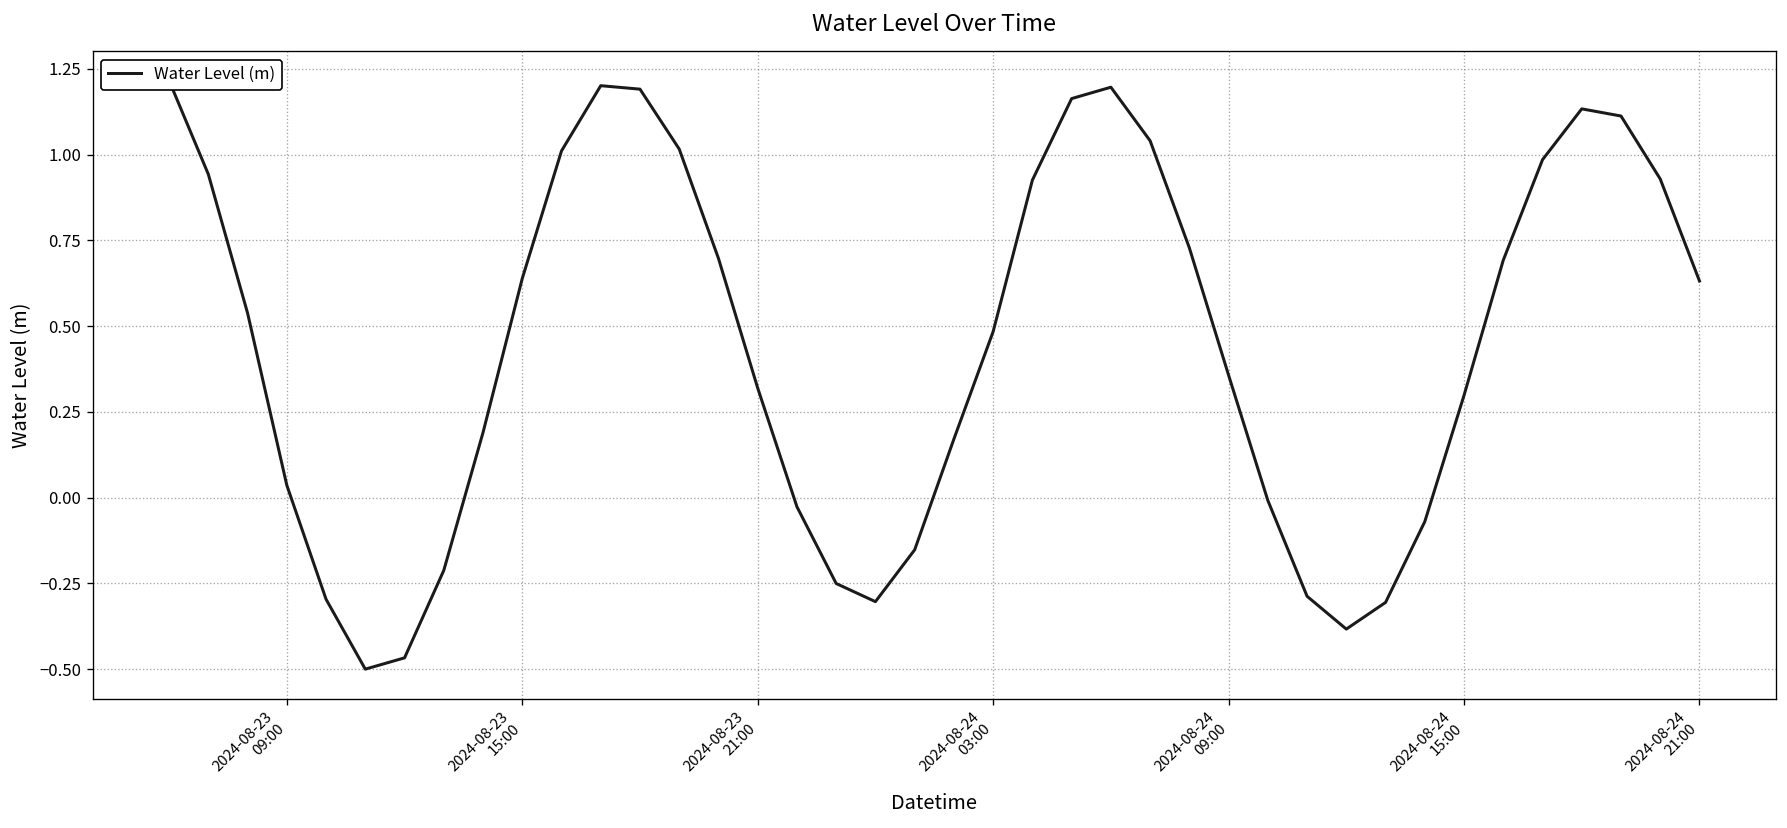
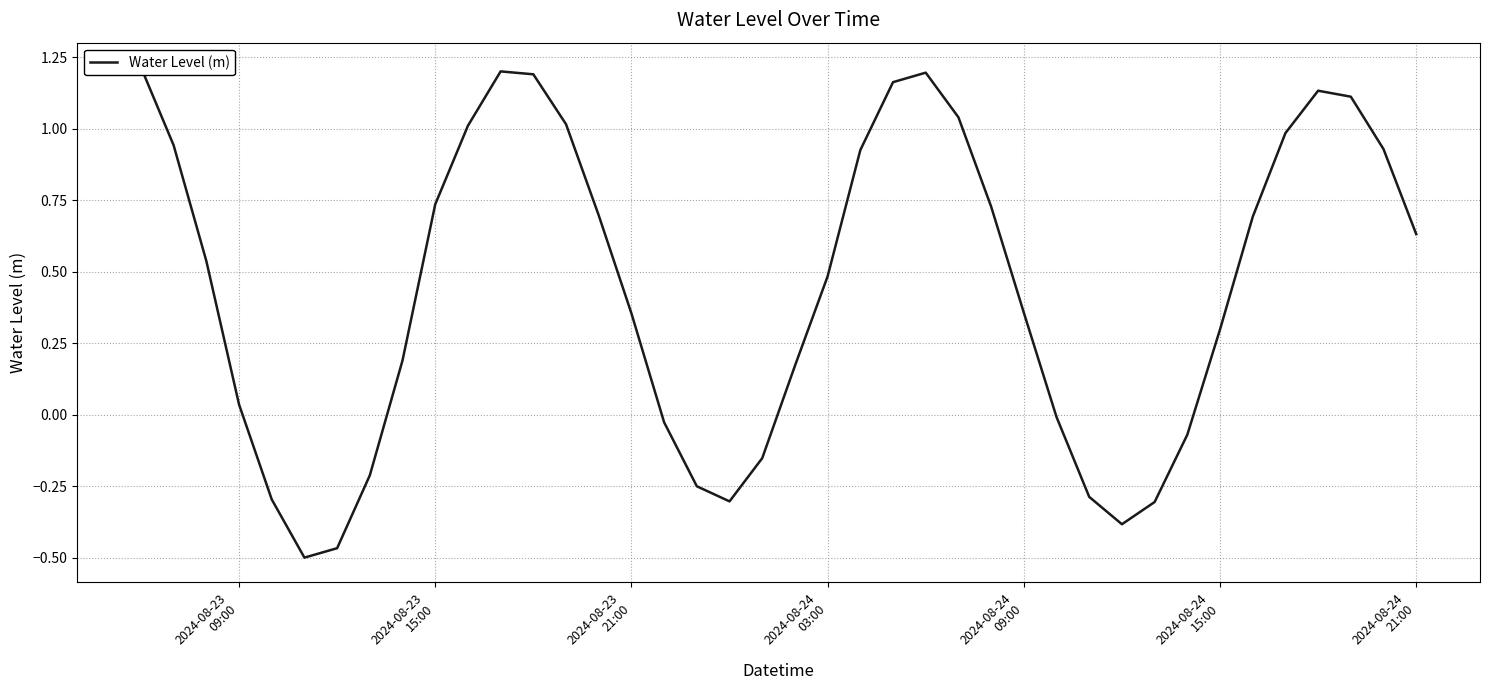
  {
    "2024-08-23 09:00": 0.04,
-   "2024-08-23 15:00": 0.64,
-   "2024-08-23 21:00": 0.32,
+   "2024-08-23 15:00": 0.74,
+   "2024-08-23 21:00": 0.35,
    "2024-08-24 03:00": 0.48,
    "2024-08-24 09:00": 0.36,
    "2024-08-24 15:00": 0.30,
    "2024-08-24 21:00": 0.63
  }
